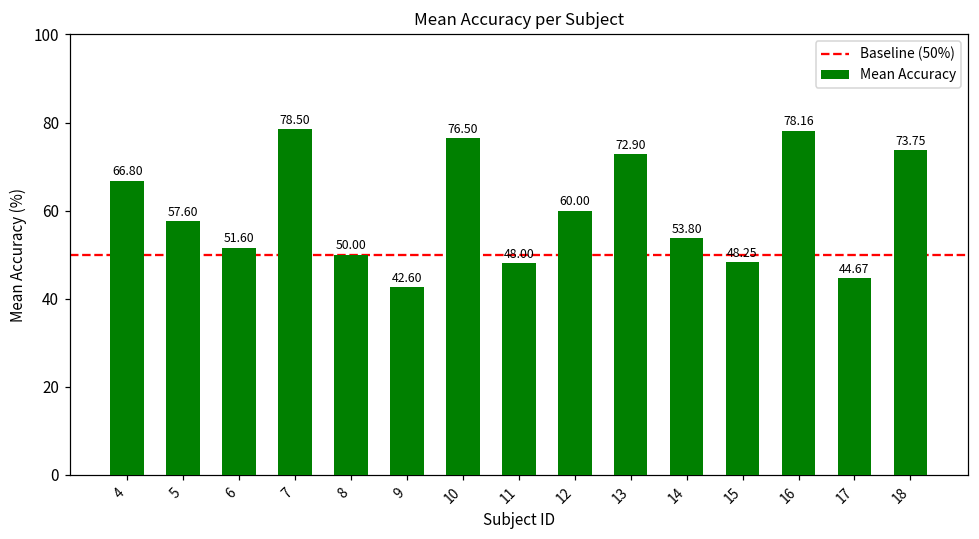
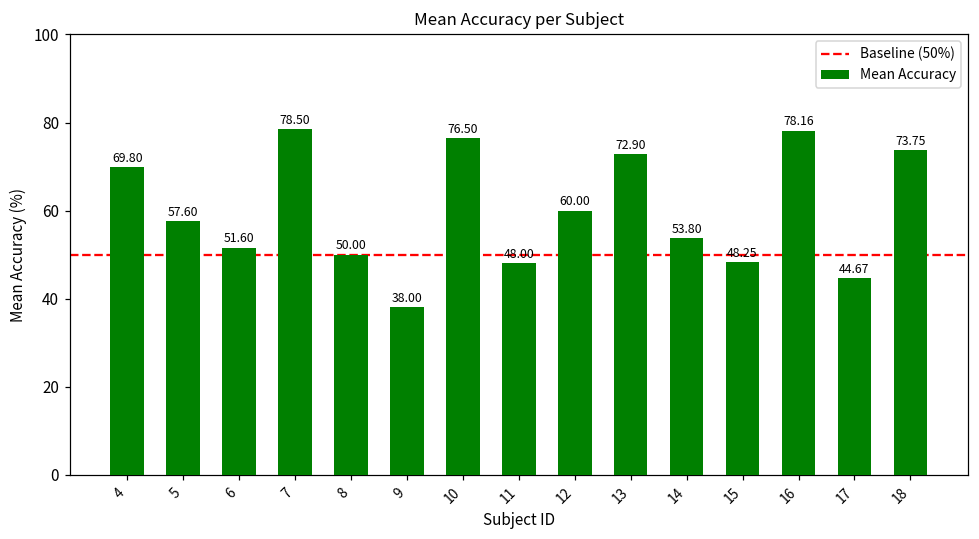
  {
-   "4": 66.80,
+   "4": 69.80,
    "5": 57.60,
    "6": 51.60,
    "7": 78.50,
    "8": 50.00,
-   "9": 42.60,
+   "9": 38.00,
    "10": 76.50,
    "11": 48.00,
    "12": 60.00,
    "13": 72.90,
    "14": 53.80,
    "15": 48.25,
    "16": 78.16,
    "17": 44.67,
    "18": 73.75
  }
